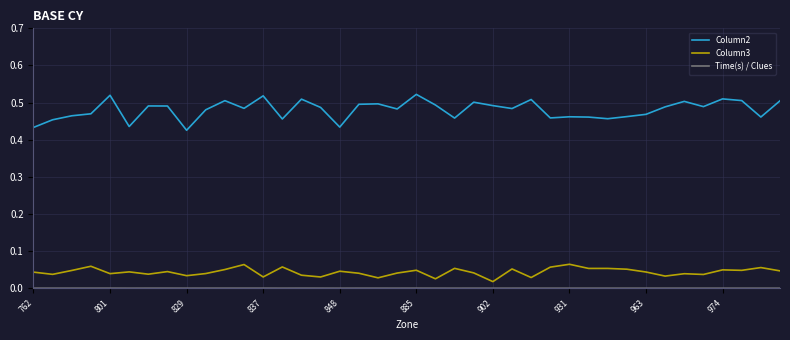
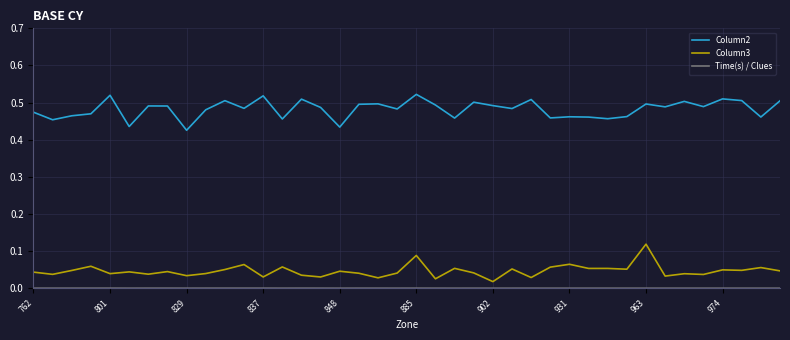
  {
    "Column2": {
-     "762": 0.43,
+     "762": 0.47,
      "801": 0.52,
      "829": 0.43,
      "837": 0.52,
      "848": 0.43,
      "885": 0.52,
      "902": 0.49,
      "931": 0.46,
-     "963": 0.47,
+     "963": 0.50,
      "974": 0.51
    },
    "Column3": {
      "762": 0.04,
      "801": 0.04,
      "829": 0.03,
      "837": 0.03,
      "848": 0.05,
-     "885": 0.05,
+     "885": 0.09,
      "902": 0.02,
      "931": 0.06,
-     "963": 0.04,
+     "963": 0.12,
      "974": 0.05
    },
    "Time(s) / Clues": {
      "762": 0.00,
      "801": 0.00,
      "829": 0.00,
      "837": 0.00,
      "848": 0.00,
      "885": 0.00,
      "902": 0.00,
      "931": 0.00,
      "963": 0.00,
      "974": 0.00
    }
  }
